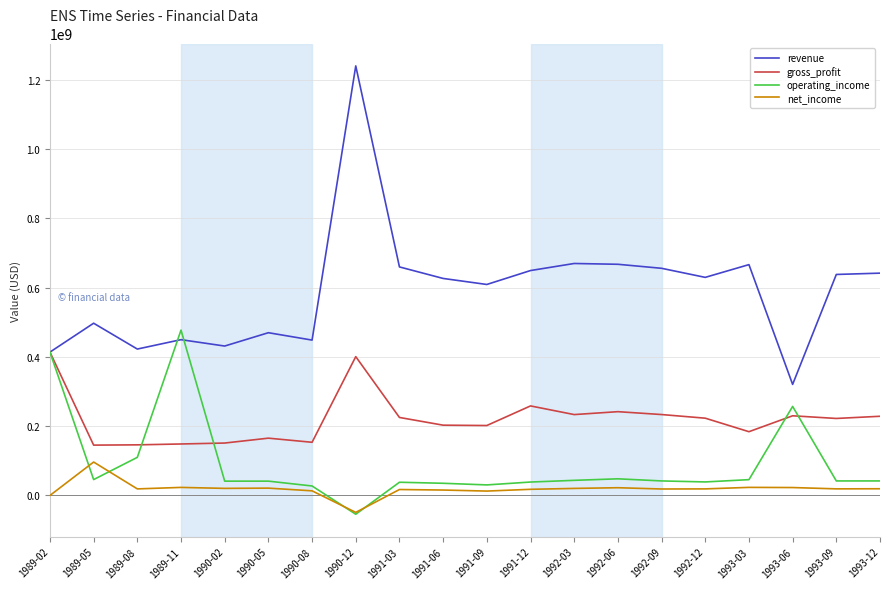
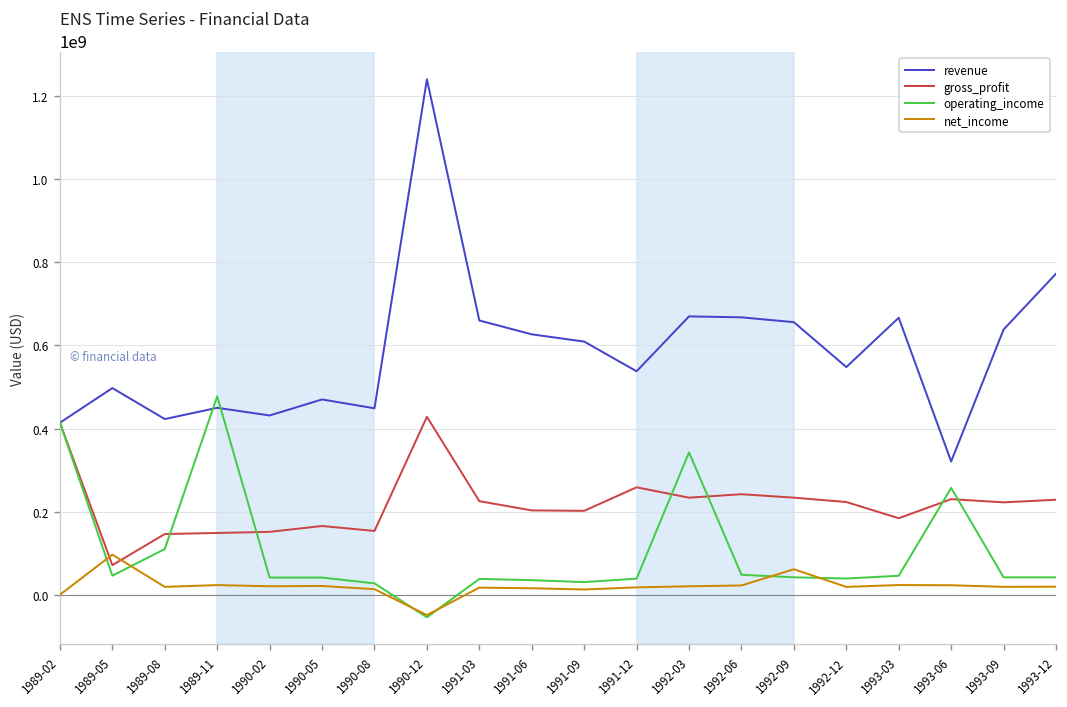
  {
    "revenue": {
      "1989-05": 500000000,
      "1989-08": 420000000,
      "1989-11": 450000000,
      "1990-02": 430000000,
      "1990-05": 470000000,
      "1990-08": 450000000,
      "1990-12": 1240000000,
      "1991-03": 660000000,
      "1991-06": 630000000,
      "1991-09": 610000000,
-     "1991-12": 650000000,
+     "1991-12": 540000000,
      "1992-03": 670000000,
      "1992-06": 670000000,
      "1992-09": 660000000,
-     "1992-12": 630000000,
+     "1992-12": 550000000,
      "1993-03": 670000000,
      "1993-06": 320000000,
      "1993-09": 640000000,
-     "1993-12": 640000000
+     "1993-12": 770000000
    },
    "gross_profit": {
-     "1989-05": 150000000,
+     "1989-05": 70000000,
      "1989-08": 150000000,
      "1989-11": 150000000,
      "1990-02": 150000000,
      "1990-05": 170000000,
      "1990-08": 150000000,
-     "1990-12": 400000000,
+     "1990-12": 430000000,
      "1991-03": 230000000,
      "1991-06": 200000000,
      "1991-09": 200000000,
      "1991-12": 260000000,
      "1992-03": 230000000,
      "1992-06": 240000000,
      "1992-09": 230000000,
      "1992-12": 220000000,
      "1993-03": 180000000,
      "1993-06": 230000000,
      "1993-09": 220000000,
      "1993-12": 230000000
    },
    "operating_income": {
      "1989-05": 50000000,
      "1989-08": 110000000,
      "1989-11": 480000000,
      "1990-02": 40000000,
      "1990-05": 40000000,
      "1990-08": 30000000,
      "1991-03": 40000000,
      "1991-06": 40000000,
      "1991-09": 30000000,
      "1991-12": 40000000,
-     "1992-03": 40000000,
+     "1992-03": 340000000,
      "1992-06": 50000000,
      "1992-09": 40000000,
      "1992-12": 40000000,
      "1993-03": 50000000,
      "1993-06": 260000000,
      "1993-09": 40000000,
      "1993-12": 40000000
    },
    "net_income": {
      "1989-02": 0,
      "1989-05": 100000000,
      "1989-08": 20000000,
      "1989-11": 20000000,
      "1990-02": 20000000,
      "1990-05": 20000000,
      "1990-08": 10000000,
      "1991-03": 20000000,
      "1991-06": 20000000,
      "1991-09": 10000000,
      "1991-12": 20000000,
      "1992-03": 20000000,
      "1992-06": 20000000,
-     "1992-09": 20000000,
+     "1992-09": 60000000,
      "1992-12": 20000000,
      "1993-03": 20000000,
      "1993-06": 20000000,
      "1993-09": 20000000,
      "1993-12": 20000000
    }
  }
